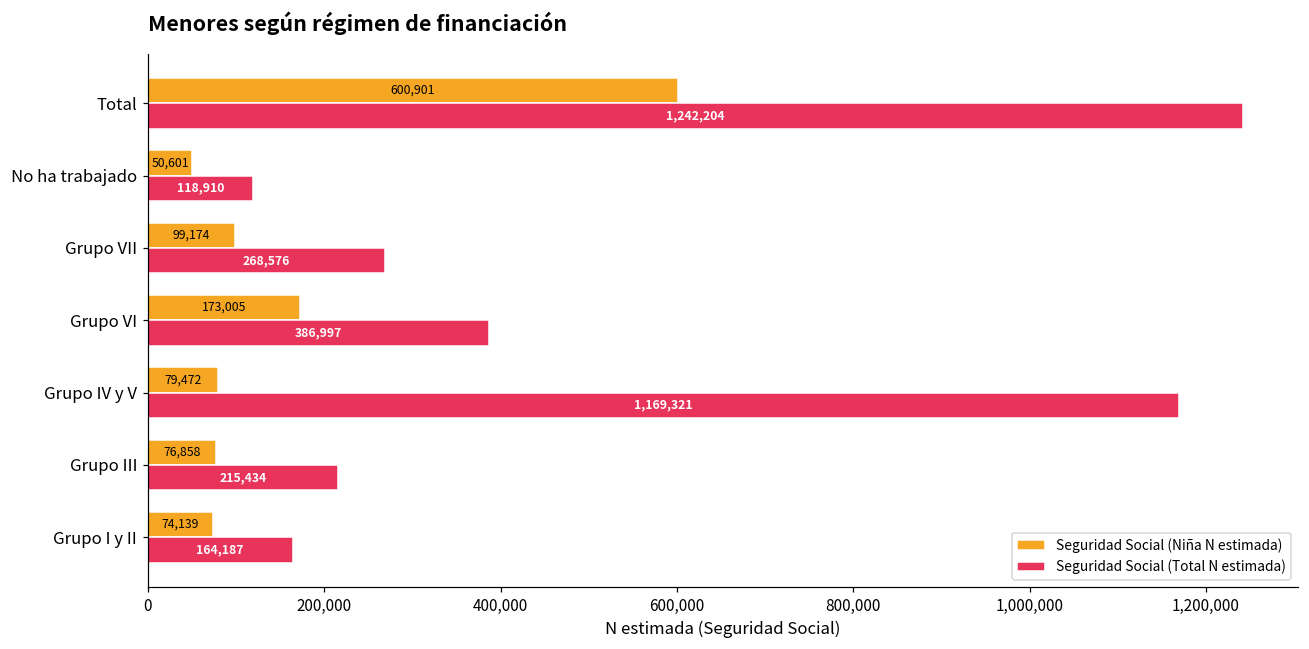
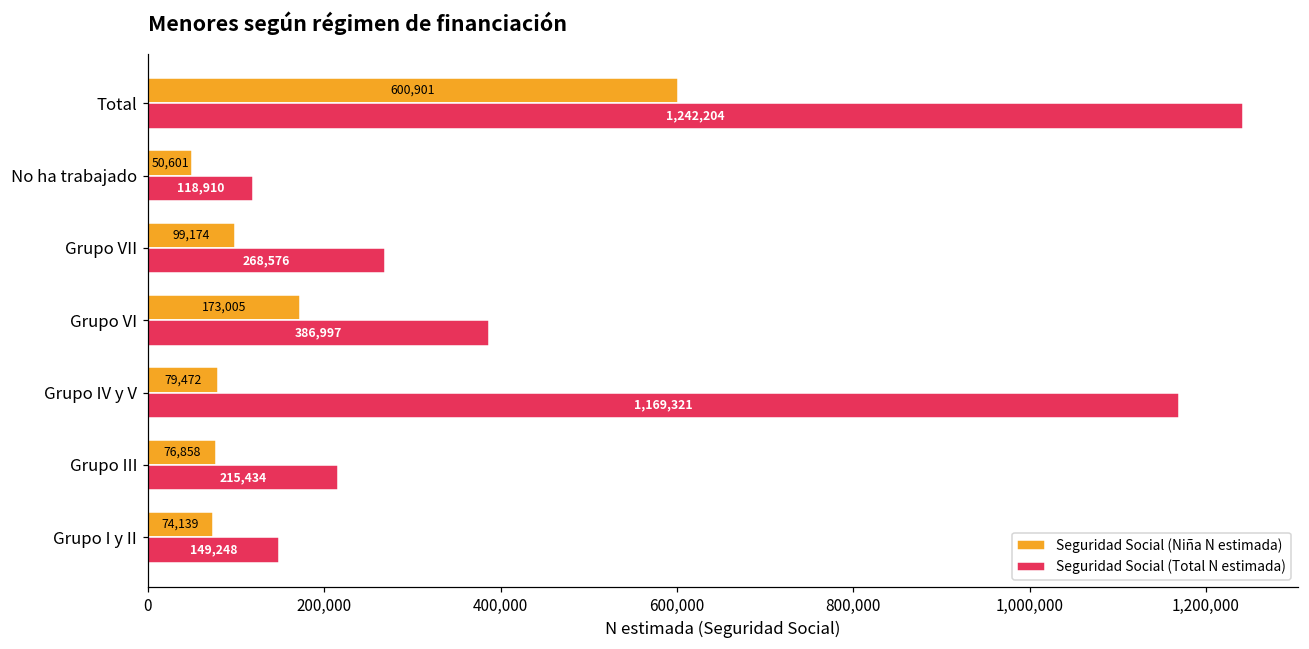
  {
    "Seguridad Social (Niña N estimada)": {
      "Total": "600,901",
      "No ha trabajado": "50,601",
      "Grupo VII": "99,174",
      "Grupo VI": "173,005",
      "Grupo IV y V": "79,472",
      "Grupo III": "76,858",
      "Grupo I y II": "74,139"
    },
    "Seguridad Social (Total N estimada)": {
      "Total": "1,242,204",
      "No ha trabajado": "118,910",
      "Grupo VII": "268,576",
      "Grupo VI": "386,997",
      "Grupo IV y V": "1,169,321",
      "Grupo III": "215,434",
-     "Grupo I y II": "164,187"
+     "Grupo I y II": "149,248"
    }
  }
